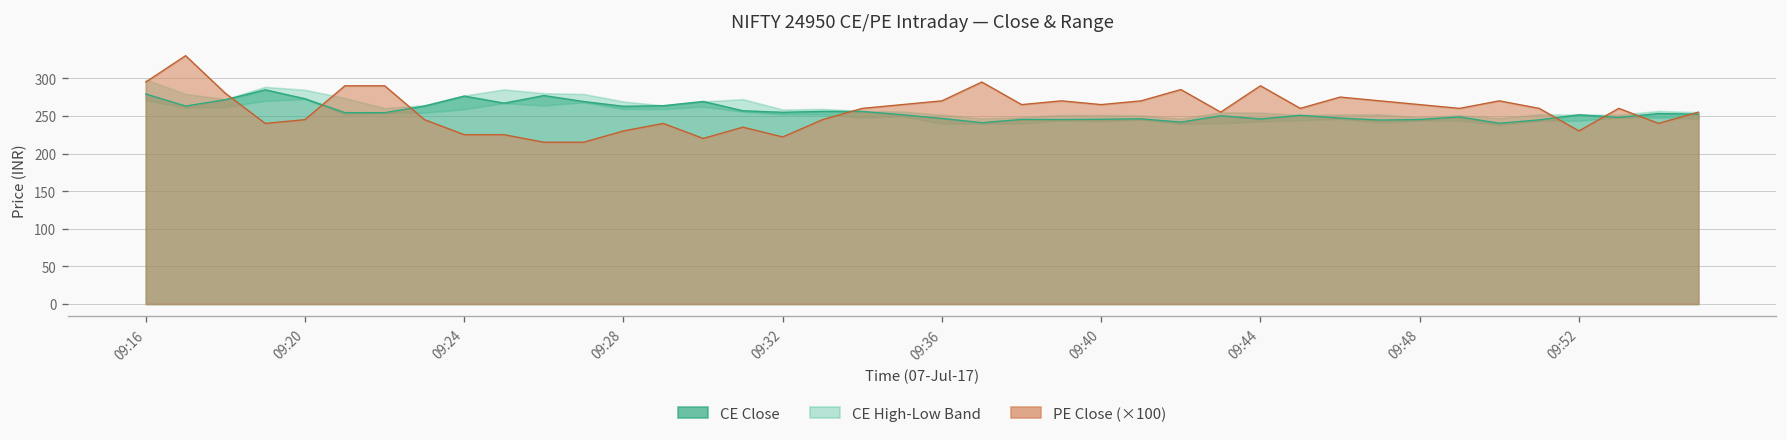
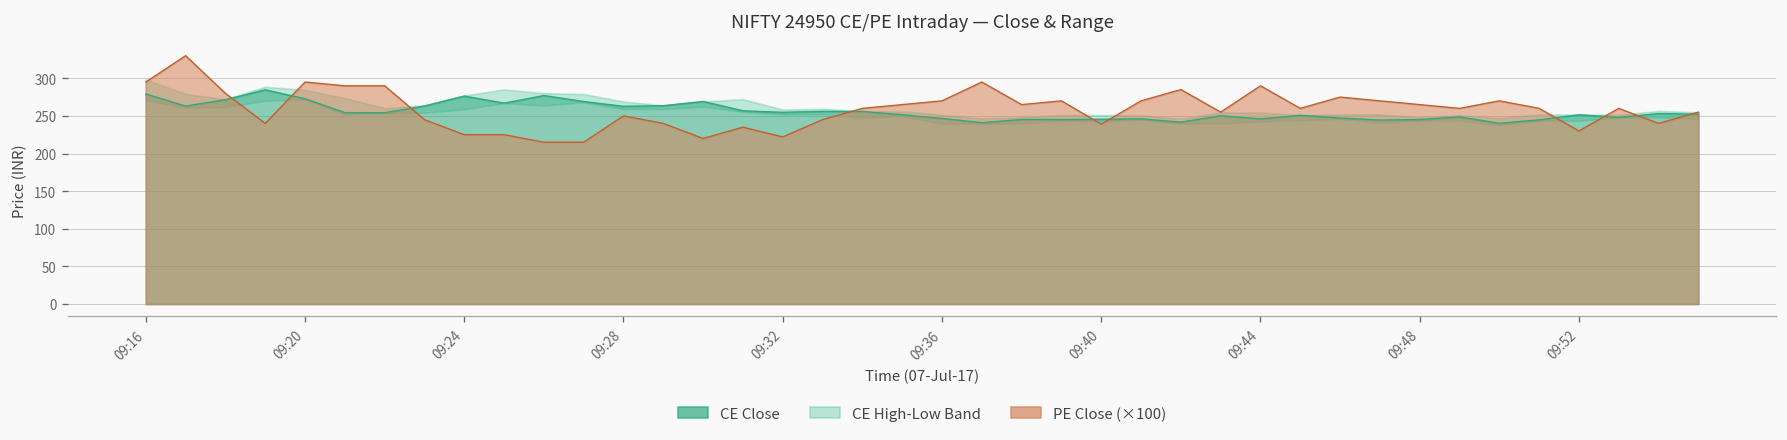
  {
    "PE Close (×100)": {
-     "09:20": 250,
+     "09:20": 300,
      "09:24": 230,
-     "09:28": 230,
+     "09:28": 250,
      "09:32": 220,
      "09:36": 270,
-     "09:40": 270,
+     "09:40": 240,
      "09:44": 290,
      "09:48": 270,
      "09:52": 230
    }
  }
